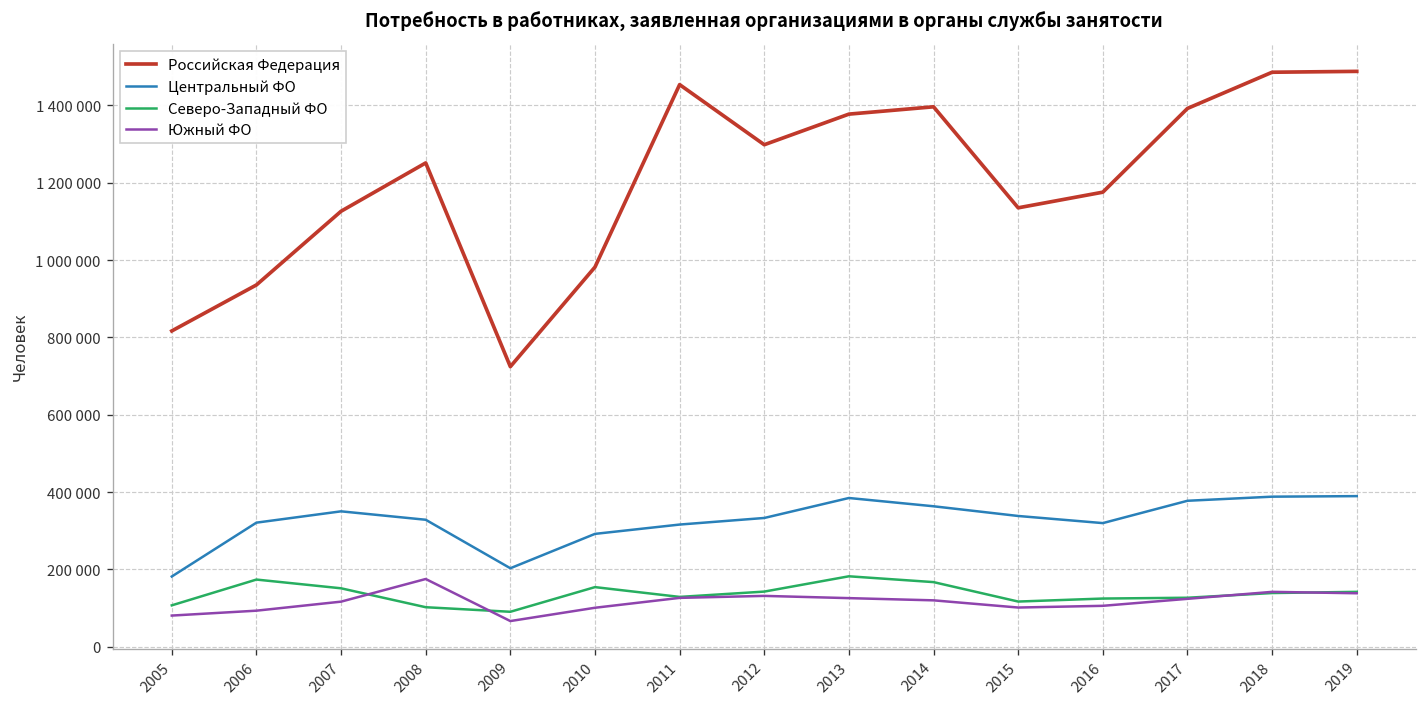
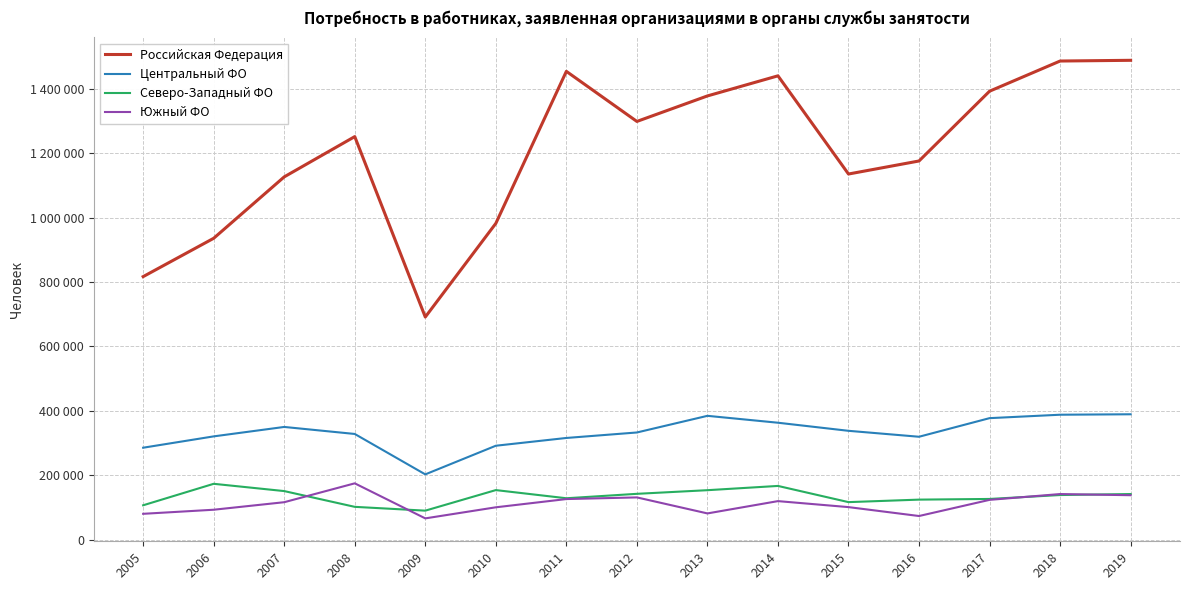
  {
    "Российская Федерация": {
      "2005": 820000,
      "2006": 940000,
      "2007": 1130000,
      "2008": 1250000,
-     "2009": 720000,
+     "2009": 690000,
      "2010": 980000,
      "2011": 1450000,
      "2012": 1300000,
      "2013": 1380000,
-     "2014": 1400000,
+     "2014": 1440000,
      "2015": 1140000,
      "2016": 1180000,
      "2017": 1390000,
      "2018": 1490000,
      "2019": 1490000
    },
    "Центральный ФО": {
-     "2005": 180000,
+     "2005": 290000,
      "2006": 320000,
      "2007": 350000,
      "2008": 330000,
      "2009": 200000,
      "2010": 290000,
      "2011": 320000,
      "2012": 330000,
      "2013": 380000,
      "2014": 360000,
      "2015": 340000,
      "2016": 320000,
      "2017": 380000,
      "2018": 390000,
      "2019": 390000
    },
    "Северо-Западный ФО": {
      "2005": 110000,
      "2006": 170000,
      "2007": 150000,
      "2008": 100000,
      "2009": 90000,
      "2010": 150000,
      "2012": 140000,
-     "2013": 180000,
+     "2013": 150000,
      "2014": 170000,
      "2015": 120000,
      "2016": 120000
    },
    "Южный ФО": {
      "2005": 80000,
      "2006": 90000,
      "2007": 120000,
      "2008": 180000,
      "2009": 70000,
      "2010": 100000,
      "2012": 130000,
-     "2013": 130000,
+     "2013": 80000,
      "2014": 120000,
      "2015": 100000,
-     "2016": 110000
+     "2016": 70000
    }
  }
